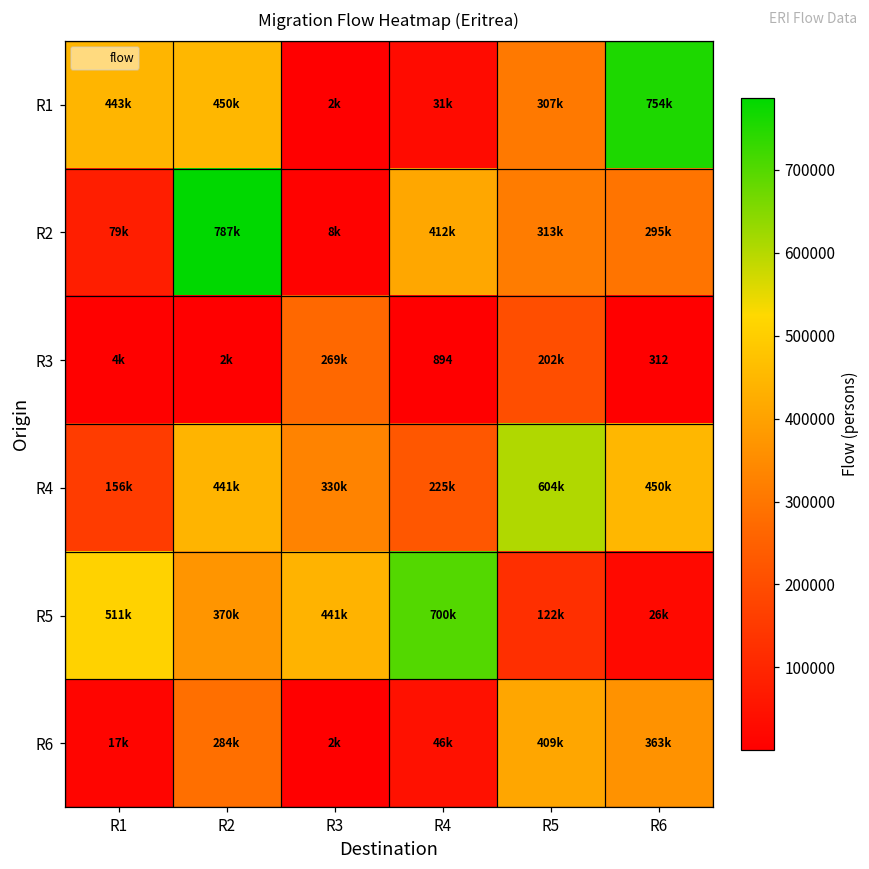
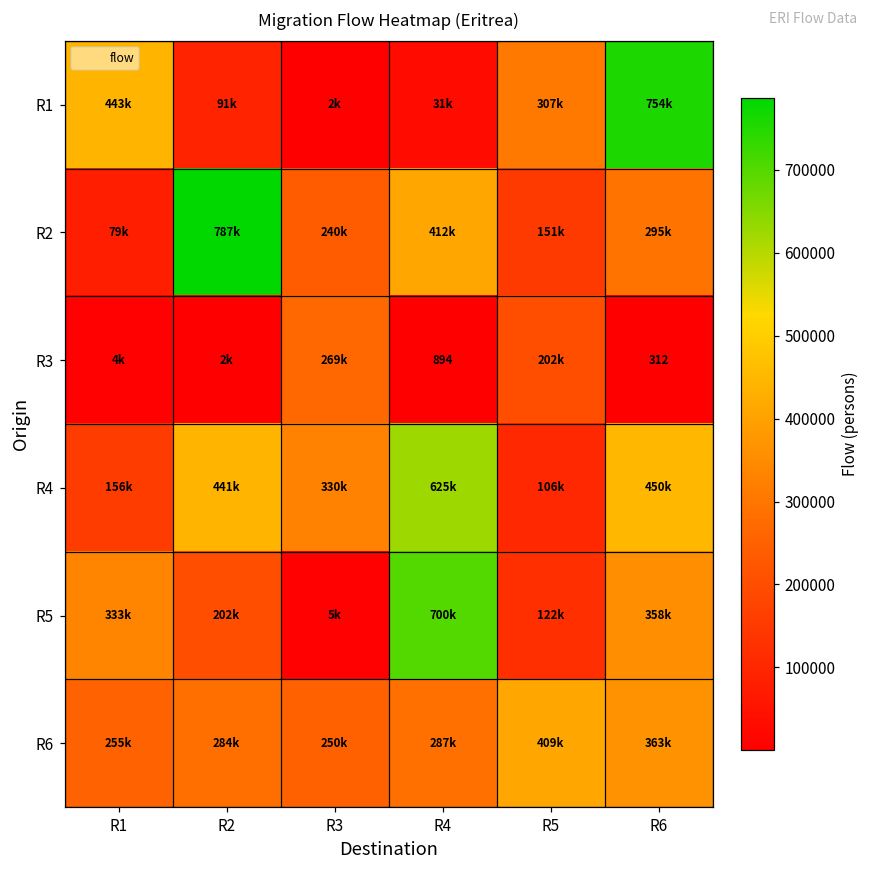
  {
    "R1": {
      "R1": "443k",
-     "R2": "450k",
+     "R2": "91k",
      "R3": "2k",
      "R4": "31k",
      "R5": "307k",
      "R6": "754k"
    },
    "R2": {
      "R1": "79k",
      "R2": "787k",
-     "R3": "8k",
+     "R3": "240k",
      "R4": "412k",
-     "R5": "313k",
+     "R5": "151k",
      "R6": "295k"
    },
    "R3": {
      "R1": "4k",
      "R2": "2k",
      "R3": "269k",
      "R4": "894",
      "R5": "202k",
      "R6": "312"
    },
    "R4": {
      "R1": "156k",
      "R2": "441k",
      "R3": "330k",
-     "R4": "225k",
-     "R5": "604k",
+     "R4": "625k",
+     "R5": "106k",
      "R6": "450k"
    },
    "R5": {
-     "R1": "511k",
-     "R2": "370k",
-     "R3": "441k",
+     "R1": "333k",
+     "R2": "202k",
+     "R3": "5k",
      "R4": "700k",
      "R5": "122k",
-     "R6": "26k"
+     "R6": "358k"
    },
    "R6": {
-     "R1": "17k",
+     "R1": "255k",
      "R2": "284k",
-     "R3": "2k",
-     "R4": "46k",
+     "R3": "250k",
+     "R4": "287k",
      "R5": "409k",
      "R6": "363k"
    }
  }
